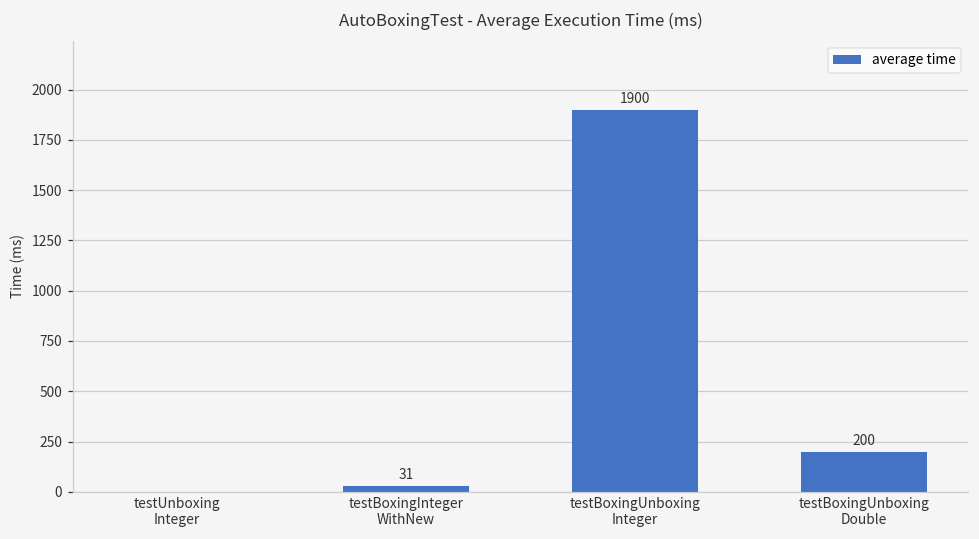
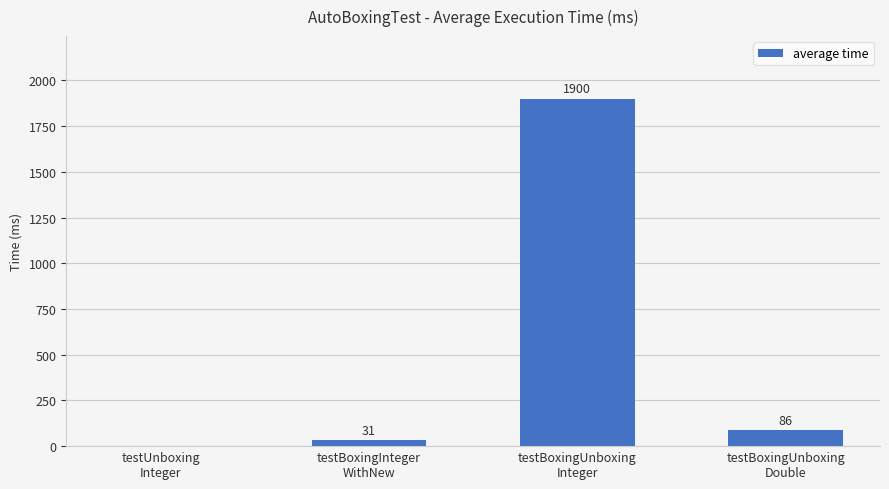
  {
    "testBoxingInteger WithNew": 31,
    "testBoxingUnboxing Integer": 1900,
-   "testBoxingUnboxing Double": 200
+   "testBoxingUnboxing Double": 86
  }
